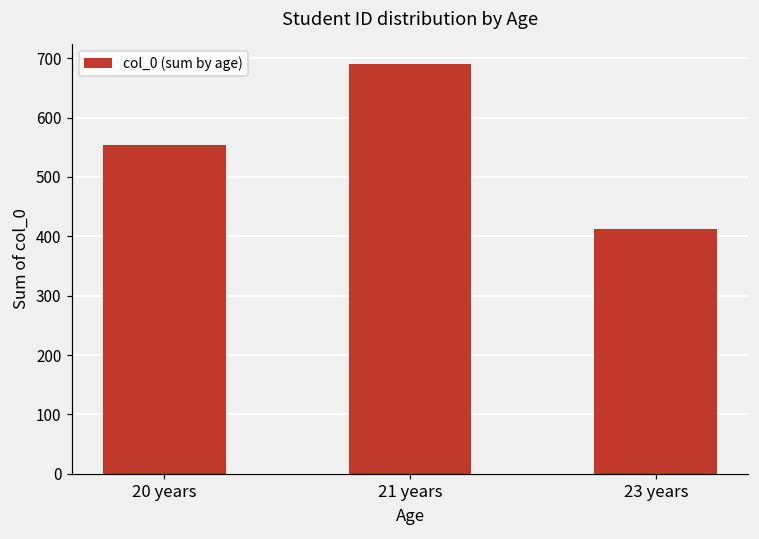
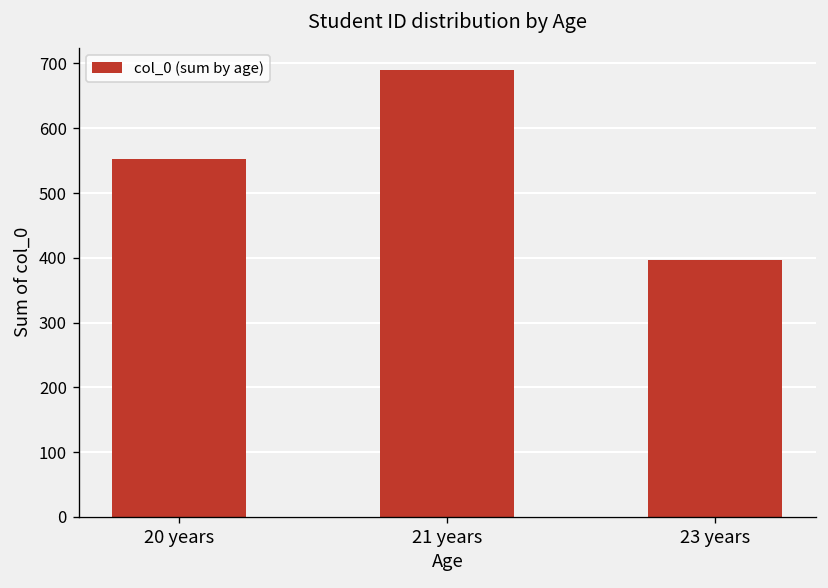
  {
    "20 years": 550,
    "21 years": 690,
-   "23 years": 410
+   "23 years": 400
  }
